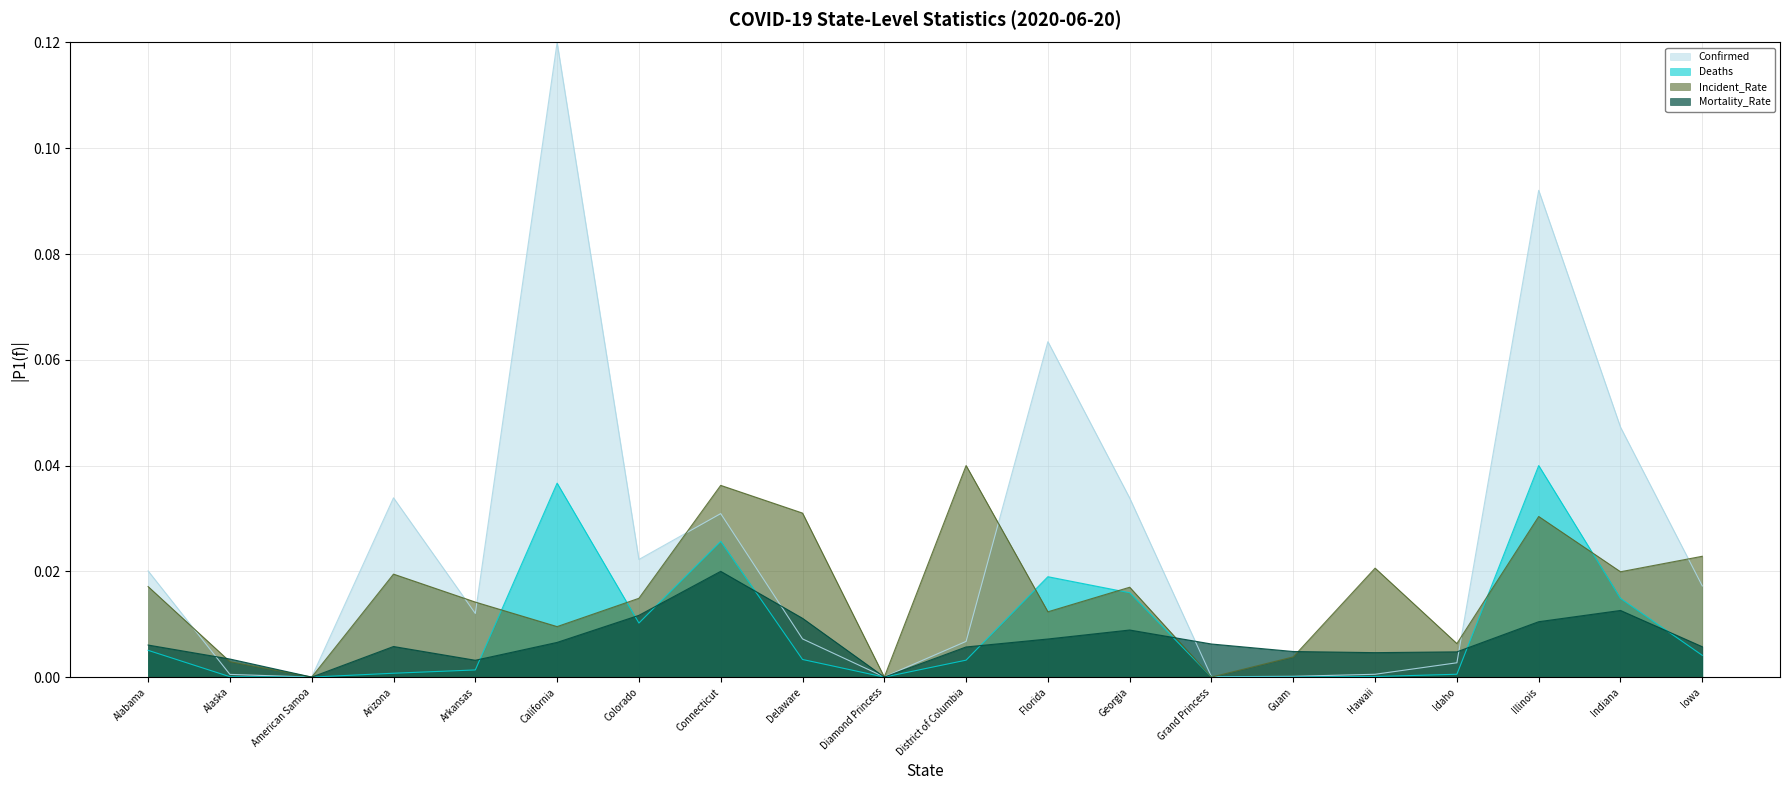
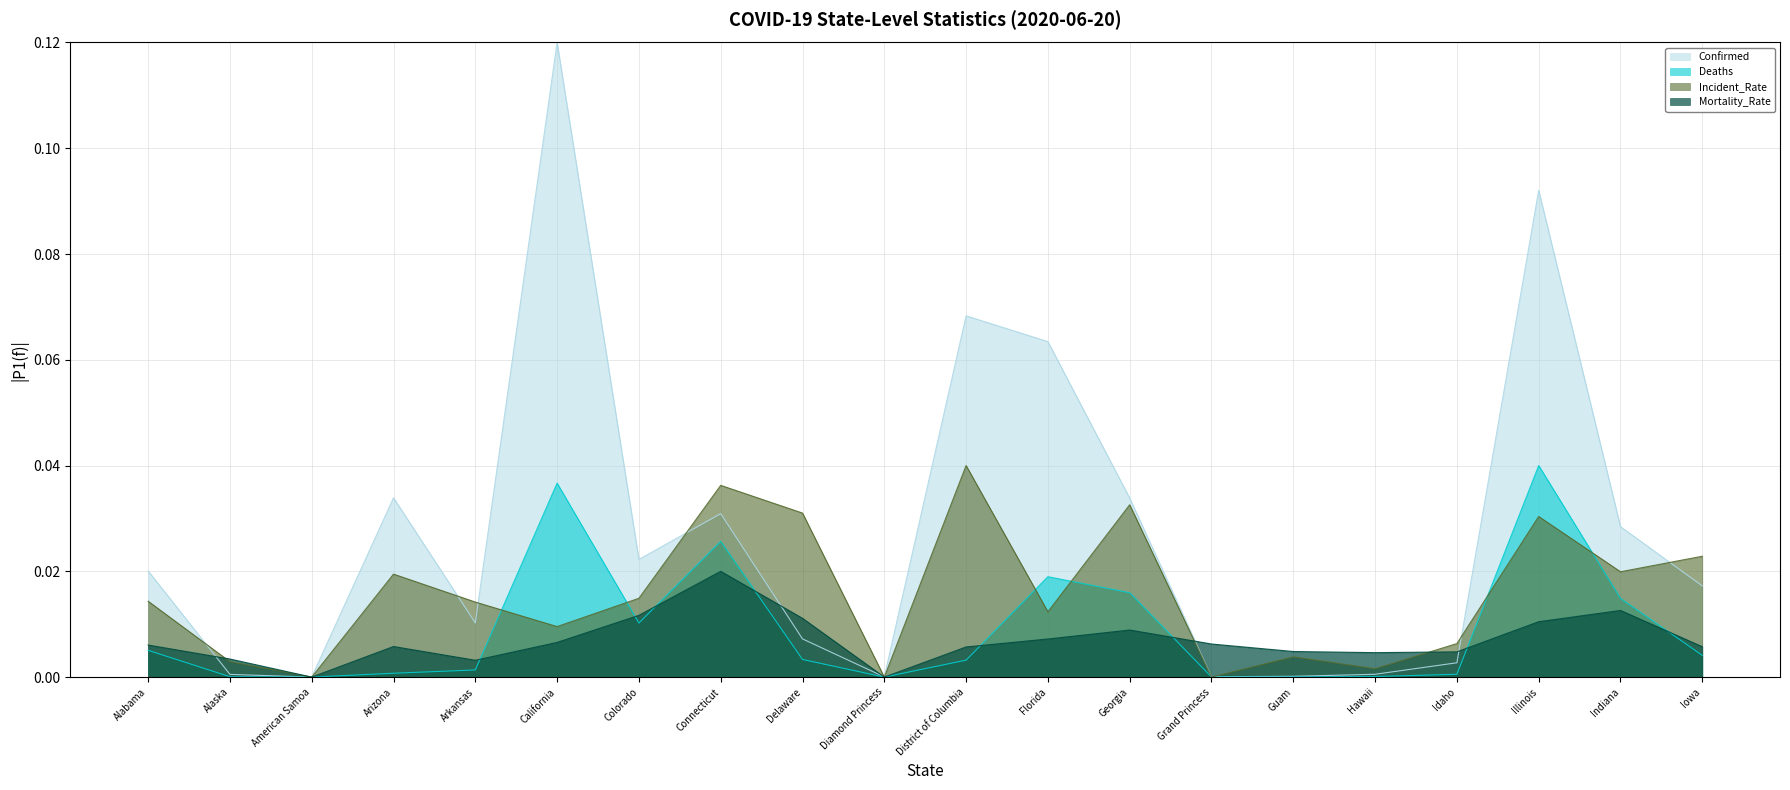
  {
    "Confirmed": {
      "Alabama": 0.020,
      "Arizona": 0.034,
-     "Arkansas": 0.012,
+     "Arkansas": 0.010,
      "California": 0.120,
      "Colorado": 0.022,
      "Connecticut": 0.031,
      "Delaware": 0.007,
-     "District of Columbia": 0.007,
+     "District of Columbia": 0.068,
      "Florida": 0.063,
      "Georgia": 0.034,
      "Idaho": 0.003,
      "Illinois": 0.092,
-     "Indiana": 0.047,
+     "Indiana": 0.028,
      "Iowa": 0.017
    },
    "Deaths": {
      "Alabama": 0.005,
      "Arizona": 0.001,
      "Arkansas": 0.001,
      "California": 0.037,
      "Colorado": 0.010,
      "Connecticut": 0.026,
      "Delaware": 0.003,
      "District of Columbia": 0.003,
      "Florida": 0.019,
      "Georgia": 0.016,
      "Idaho": 0.001,
      "Illinois": 0.040,
      "Indiana": 0.015,
      "Iowa": 0.004
    },
    "Incident_Rate": {
-     "Alabama": 0.017,
+     "Alabama": 0.014,
      "Alaska": 0.003,
      "Arizona": 0.019,
      "Arkansas": 0.014,
      "California": 0.010,
      "Colorado": 0.015,
      "Connecticut": 0.036,
      "Delaware": 0.031,
      "District of Columbia": 0.040,
      "Florida": 0.012,
-     "Georgia": 0.017,
+     "Georgia": 0.033,
      "Guam": 0.004,
-     "Hawaii": 0.021,
+     "Hawaii": 0.002,
      "Idaho": 0.006,
      "Illinois": 0.030,
      "Indiana": 0.020,
      "Iowa": 0.023
    },
    "Mortality_Rate": {
      "Alabama": 0.006,
      "Alaska": 0.003,
      "Arizona": 0.006,
      "Arkansas": 0.003,
      "California": 0.007,
      "Colorado": 0.012,
      "Connecticut": 0.020,
      "Delaware": 0.011,
      "District of Columbia": 0.006,
      "Florida": 0.007,
      "Georgia": 0.009,
      "Grand Princess": 0.006,
      "Guam": 0.005,
      "Hawaii": 0.005,
      "Idaho": 0.005,
      "Illinois": 0.010,
      "Indiana": 0.013,
      "Iowa": 0.006
    }
  }
